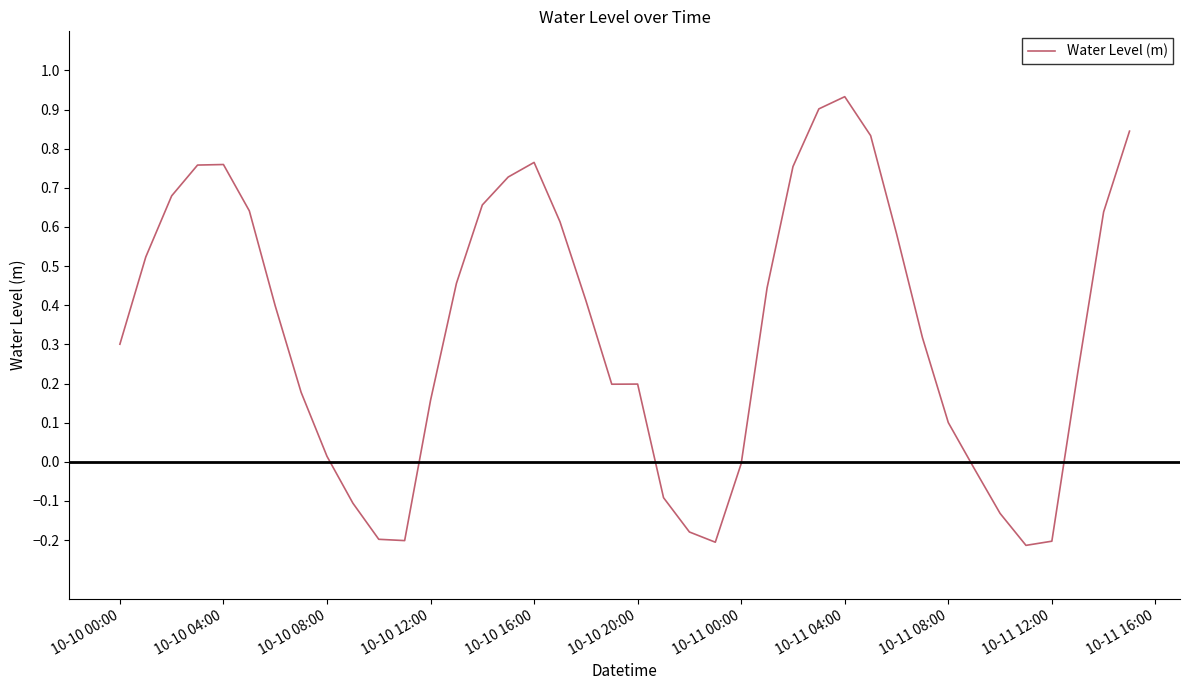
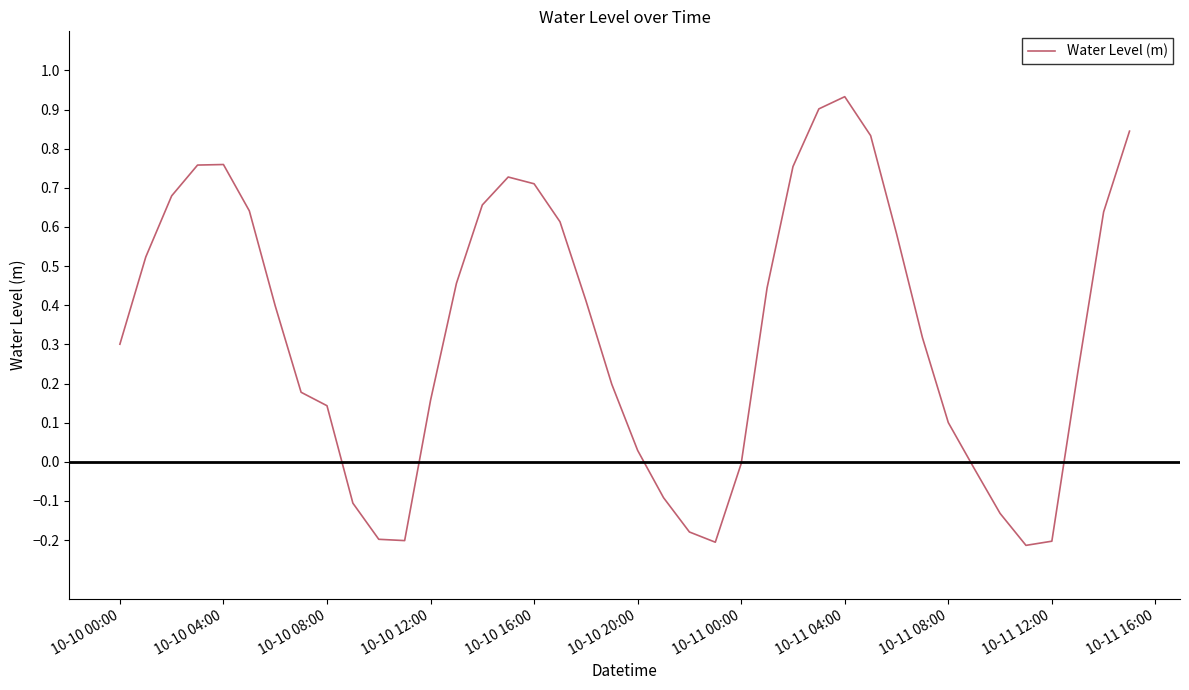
  {
    "10-10 00:00": 0.30,
    "10-10 04:00": 0.76,
-   "10-10 08:00": 0.01,
+   "10-10 08:00": 0.14,
    "10-10 12:00": 0.16,
-   "10-10 16:00": 0.77,
-   "10-10 20:00": 0.20,
+   "10-10 16:00": 0.71,
+   "10-10 20:00": 0.03,
    "10-11 00:00": 0.00,
    "10-11 04:00": 0.93,
    "10-11 08:00": 0.10,
    "10-11 12:00": -0.20
  }
